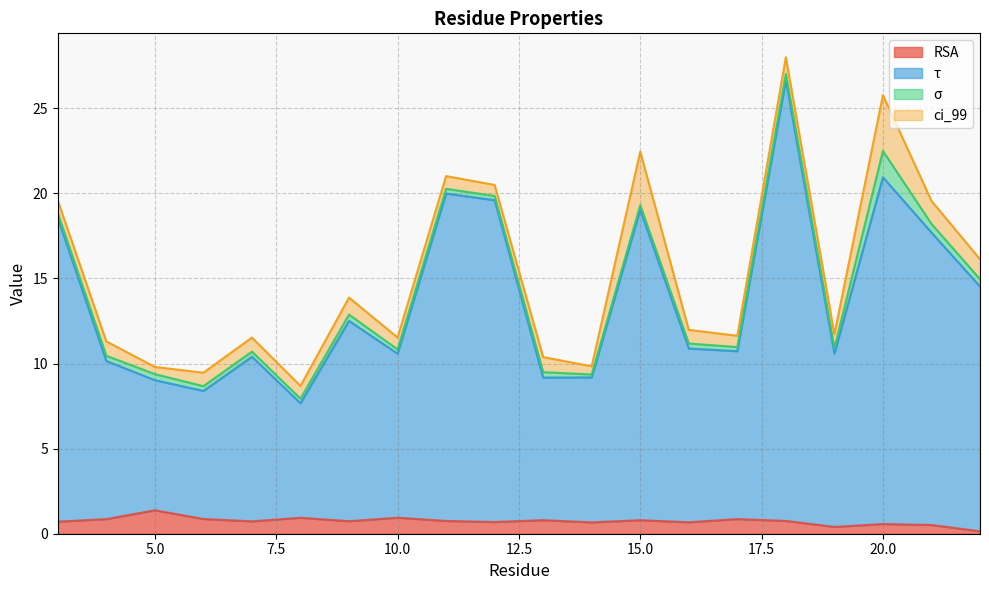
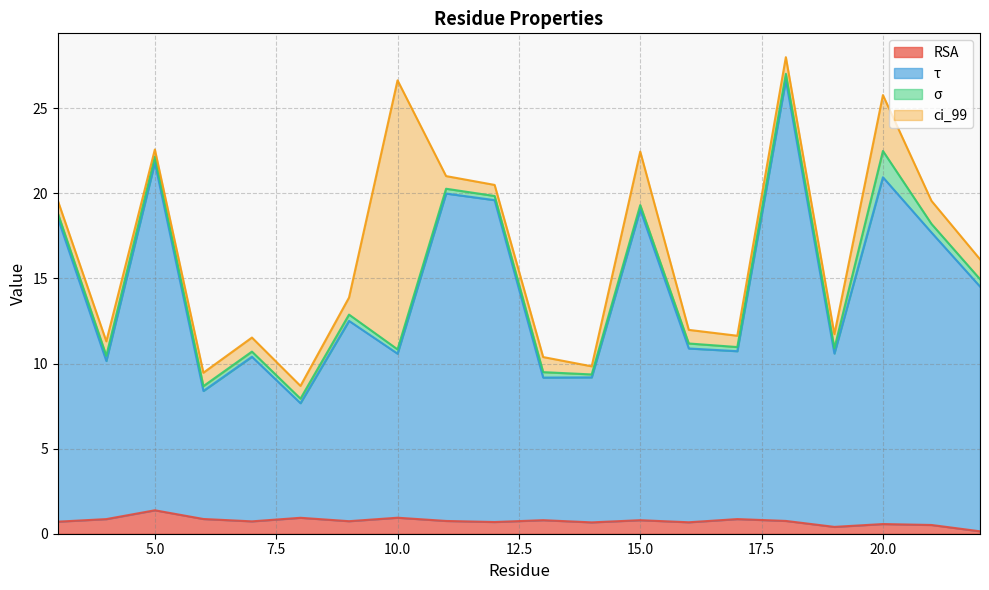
  {
    "RSA": {
      "5.0": 1.4,
      "10.0": 0.9,
      "15.0": 0.8,
      "20.0": 0.6
    },
    "τ": {
-     "5.0": 7.6,
+     "5.0": 20.4,
      "10.0": 9.6,
      "15.0": 18.2,
      "20.0": 20.4
    },
    "σ": {
      "5.0": 0.4,
      "10.0": 0.3,
      "15.0": 0.3,
      "20.0": 1.5
    },
    "ci_99": {
      "5.0": 0.4,
-     "10.0": 0.7,
+     "10.0": 15.8,
      "15.0": 3.1,
      "20.0": 3.3
    }
  }
